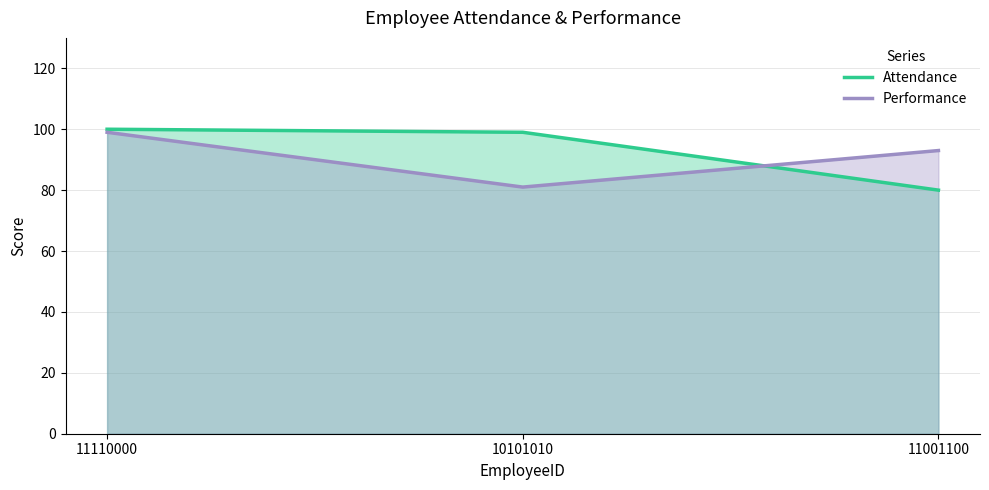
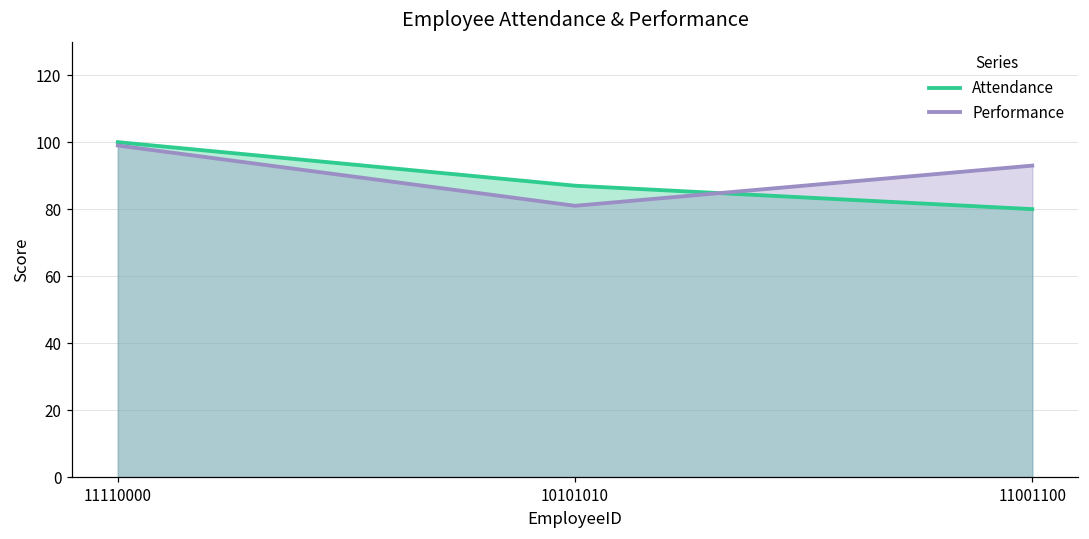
  {
    "Attendance": {
      "11110000": 100,
-     "10101010": 99,
+     "10101010": 87,
      "11001100": 80
    },
    "Performance": {
      "11110000": 99,
      "10101010": 81,
      "11001100": 93
    }
  }
